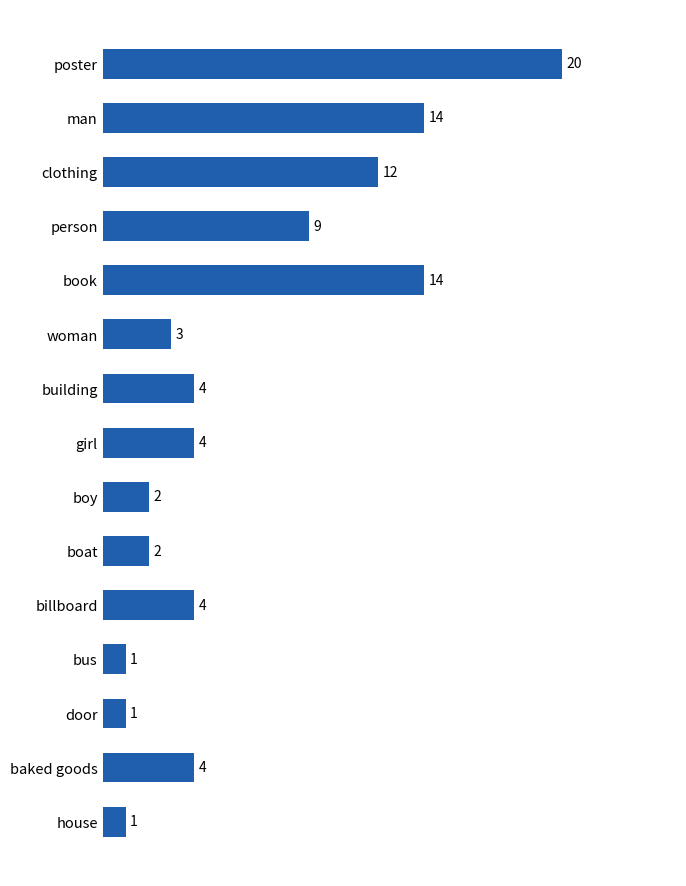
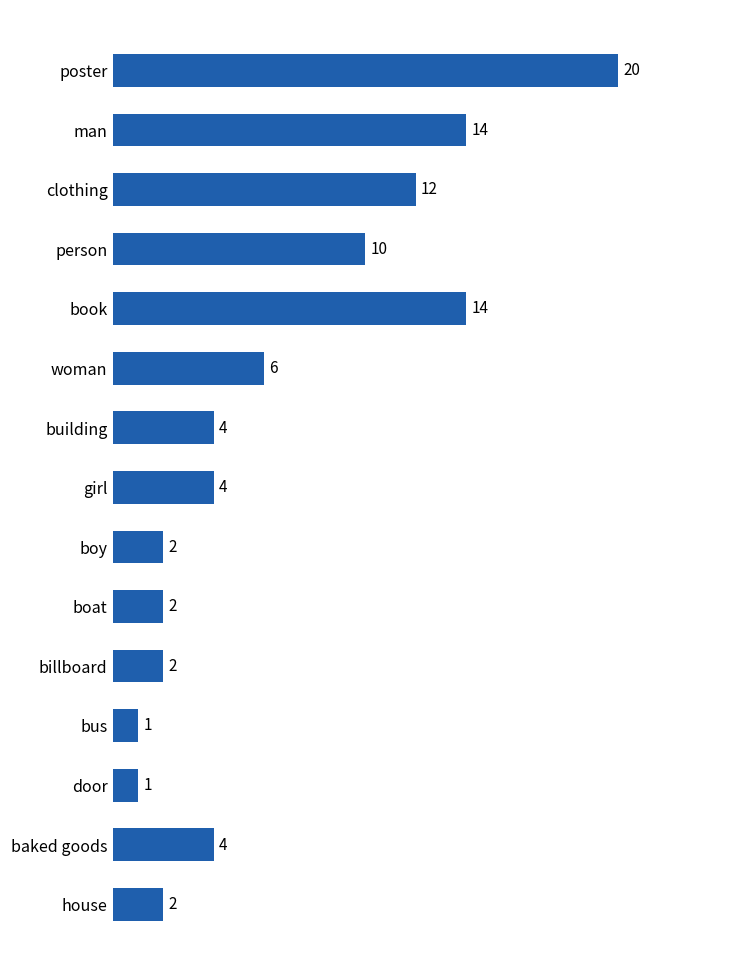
  {
    "poster": 20,
    "man": 14,
    "clothing": 12,
-   "person": 9,
+   "person": 10,
    "book": 14,
-   "woman": 3,
+   "woman": 6,
    "building": 4,
    "girl": 4,
    "boy": 2,
    "boat": 2,
-   "billboard": 4,
+   "billboard": 2,
    "bus": 1,
    "door": 1,
    "baked goods": 4,
-   "house": 1
+   "house": 2
  }
